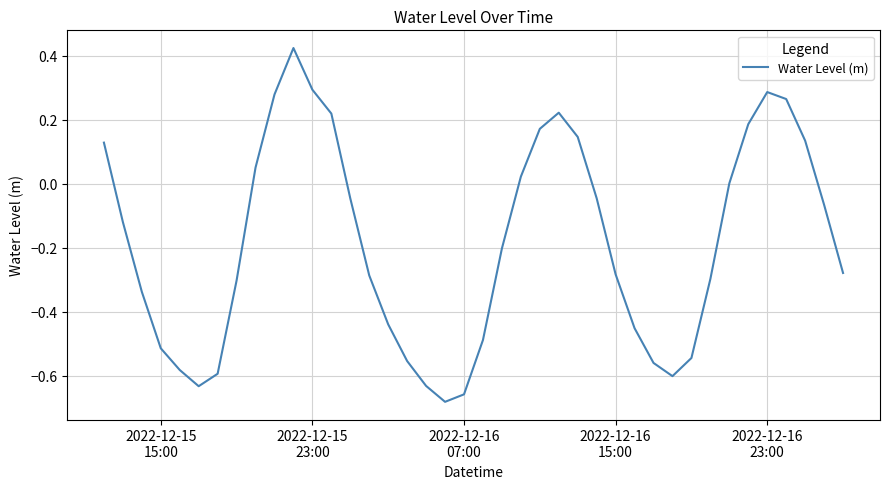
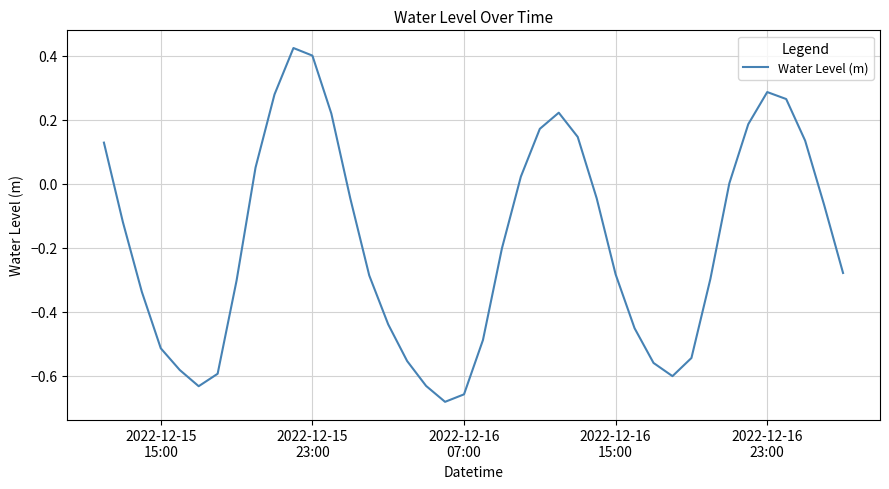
  {
    "2022-12-15 15:00": -0.51,
-   "2022-12-15 23:00": 0.29,
+   "2022-12-15 23:00": 0.40,
    "2022-12-16 07:00": -0.66,
    "2022-12-16 15:00": -0.28,
    "2022-12-16 23:00": 0.29
  }
